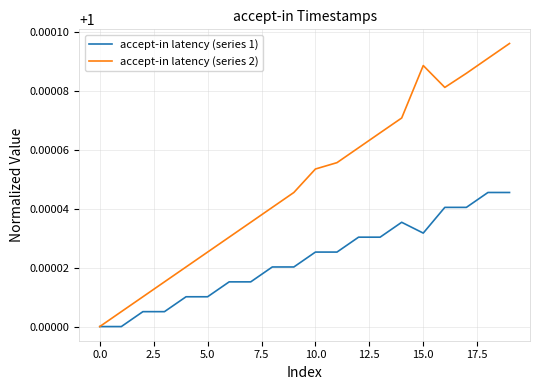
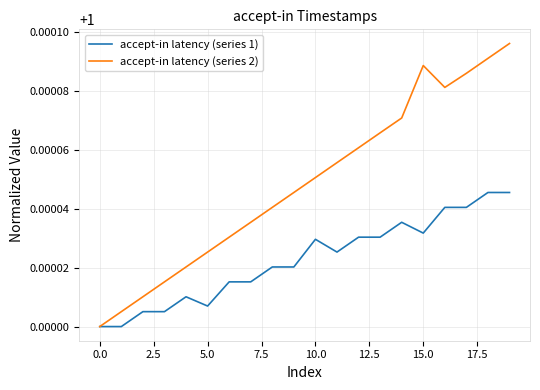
  {
    "accept-in latency (series 1)": {
-     "5.0": 1.000010,
-     "10.0": 1.000025,
+     "5.0": 1.000007,
+     "10.0": 1.000030,
      "15.0": 1.000032
    },
    "accept-in latency (series 2)": {
      "5.0": 1.000025,
-     "10.0": 1.000053,
+     "10.0": 1.000051,
      "15.0": 1.000089
    }
  }
